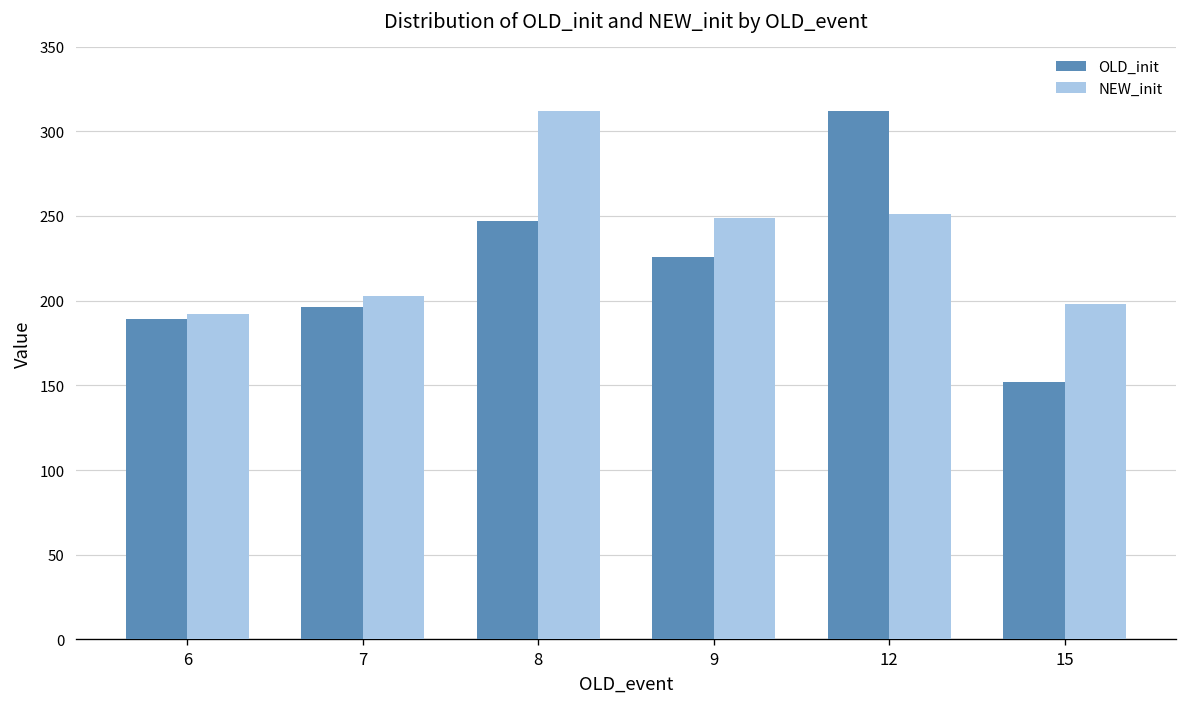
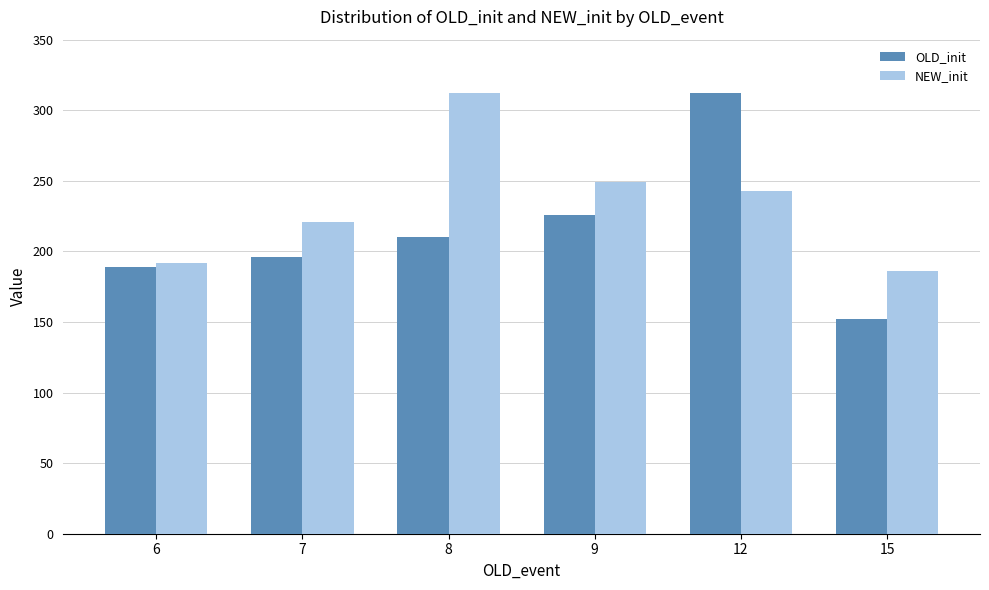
  {
    "OLD_init": {
      "6": 189,
      "7": 196,
-     "8": 247,
+     "8": 210,
      "9": 226,
      "12": 312,
      "15": 152
    },
    "NEW_init": {
      "6": 192,
-     "7": 203,
+     "7": 221,
      "8": 312,
      "9": 249,
-     "12": 251,
-     "15": 198
+     "12": 243,
+     "15": 186
    }
  }
